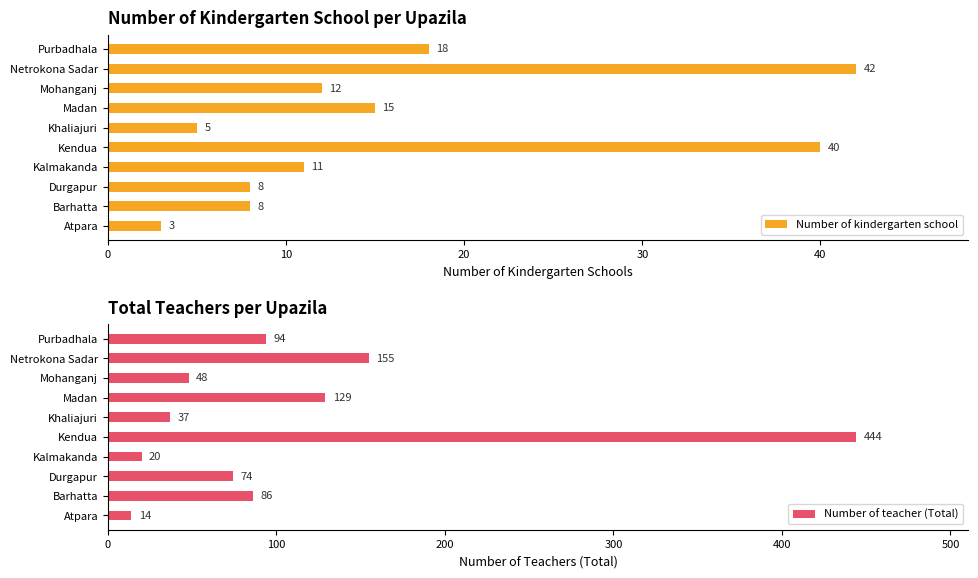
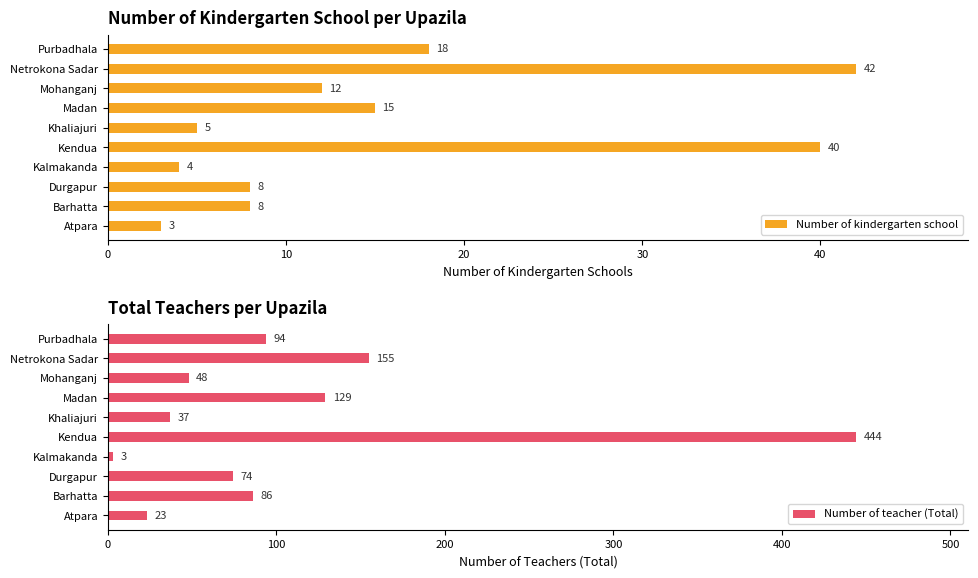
  {
    "Number of Kindergarten School per Upazila": {
      "Purbadhala": 18,
      "Netrokona Sadar": 42,
      "Mohanganj": 12,
      "Madan": 15,
      "Khaliajuri": 5,
      "Kendua": 40,
-     "Kalmakanda": 11,
+     "Kalmakanda": 4,
      "Durgapur": 8,
      "Barhatta": 8,
      "Atpara": 3
    },
    "Total Teachers per Upazila": {
      "Purbadhala": 94,
      "Netrokona Sadar": 155,
      "Mohanganj": 48,
      "Madan": 129,
      "Khaliajuri": 37,
      "Kendua": 444,
-     "Kalmakanda": 20,
+     "Kalmakanda": 3,
      "Durgapur": 74,
      "Barhatta": 86,
-     "Atpara": 14
+     "Atpara": 23
    }
  }
